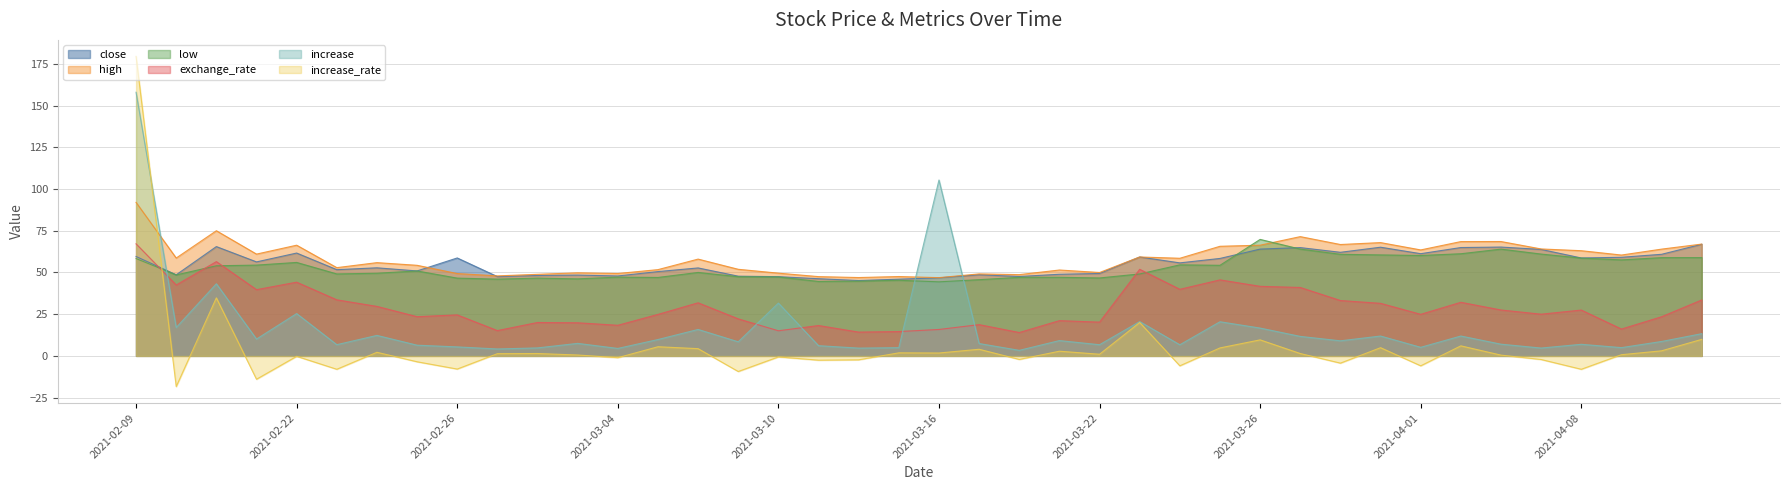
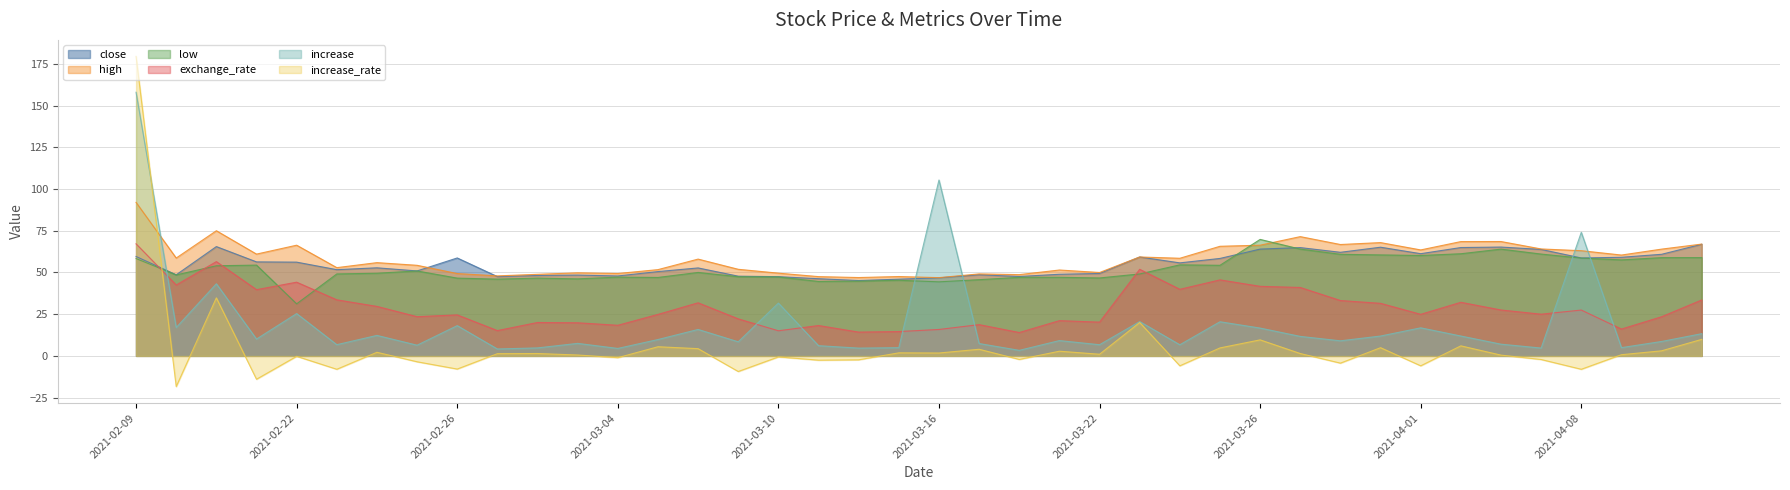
  {
    "close": {
-     "2021-02-22": 62,
+     "2021-02-22": 56,
      "2021-02-26": 59,
      "2021-03-26": 64
    },
    "low": {
-     "2021-02-22": 56,
+     "2021-02-22": 31,
      "2021-02-26": 47,
      "2021-03-16": 44,
      "2021-03-22": 47,
      "2021-03-26": 70
    },
    "increase": {
      "2021-02-09": 158,
      "2021-02-22": 25,
-     "2021-02-26": 5,
+     "2021-02-26": 18,
      "2021-03-04": 4,
      "2021-03-10": 32,
      "2021-03-16": 105,
      "2021-03-22": 7,
      "2021-03-26": 17,
-     "2021-04-01": 5,
-     "2021-04-08": 7
+     "2021-04-01": 17,
+     "2021-04-08": 74
    }
  }
